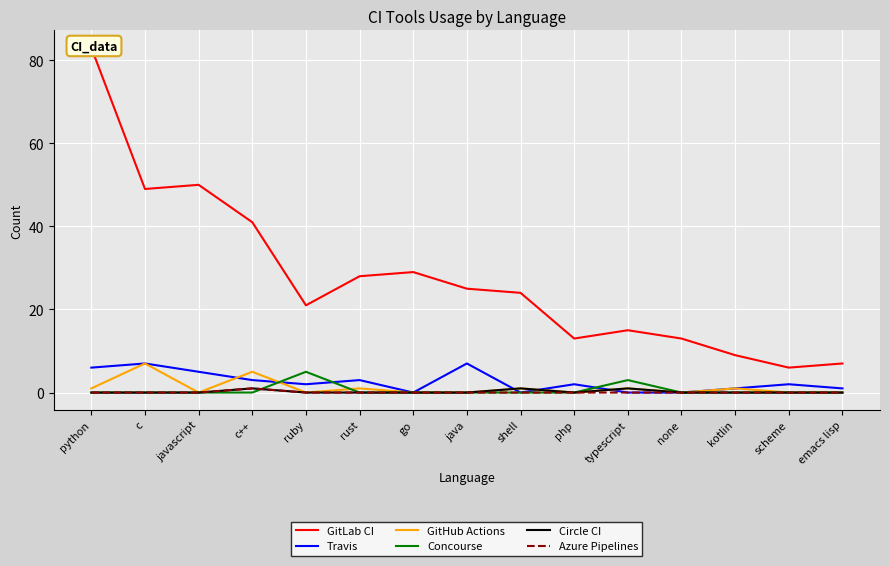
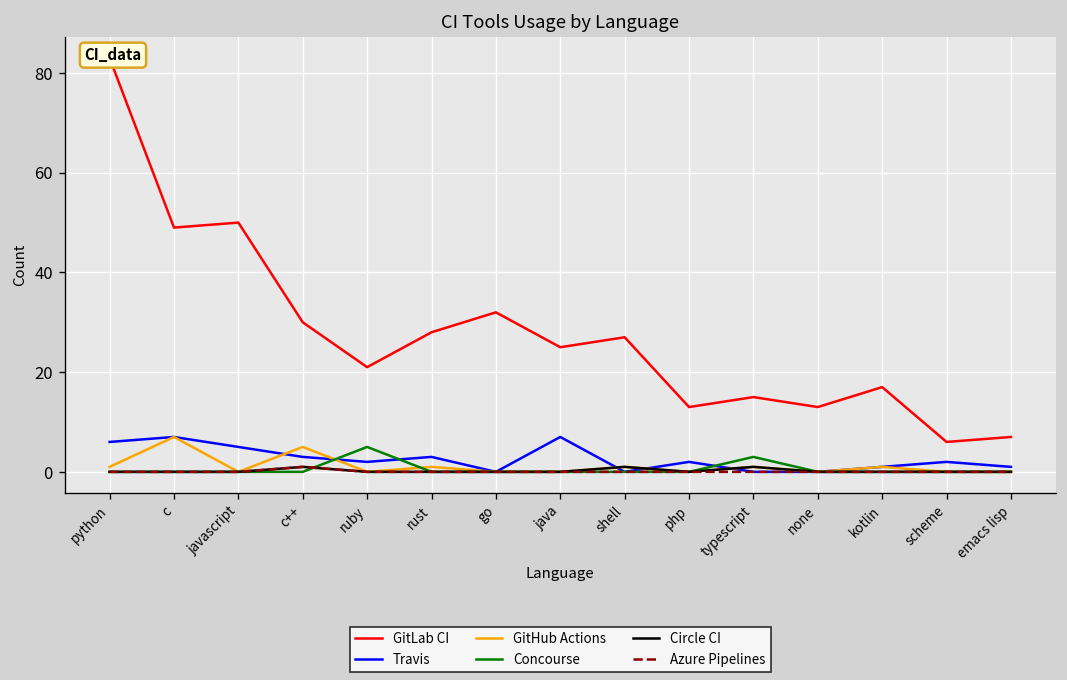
  {
    "GitLab CI": {
      "c": 49,
      "javascript": 50,
-     "c++": 41,
+     "c++": 30,
      "ruby": 21,
      "rust": 28,
-     "go": 29,
+     "go": 32,
      "java": 25,
-     "shell": 24,
+     "shell": 27,
      "php": 13,
      "typescript": 15,
      "none": 13,
-     "kotlin": 9,
+     "kotlin": 17,
      "scheme": 6,
      "emacs lisp": 7
    },
    "Travis": {
      "python": 6,
      "javascript": 5,
      "c++": 3,
      "ruby": 2,
      "rust": 3,
      "java": 7,
      "php": 2,
      "scheme": 2,
      "emacs lisp": 1
    },
    "GitHub Actions": {
      "python": 1,
      "c++": 5,
      "rust": 1
    },
    "Concourse": {
      "c++": 0,
      "ruby": 5,
      "typescript": 3
    }
  }
